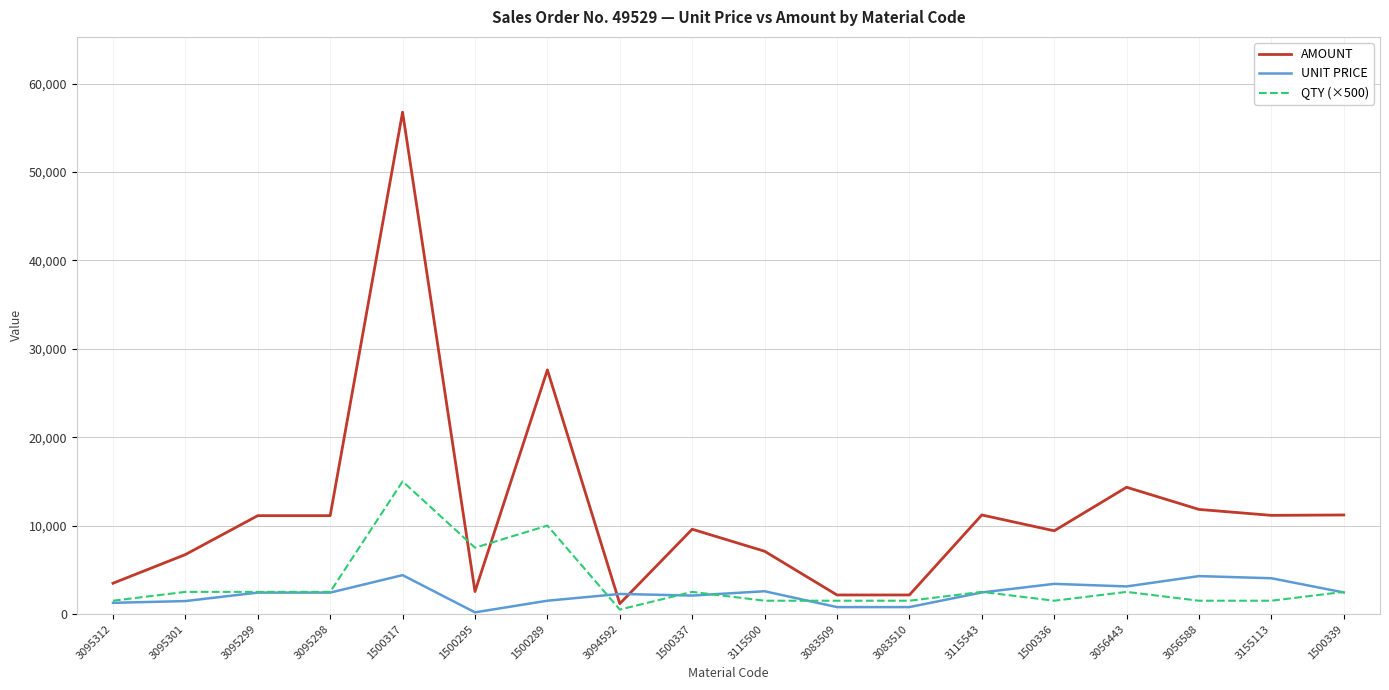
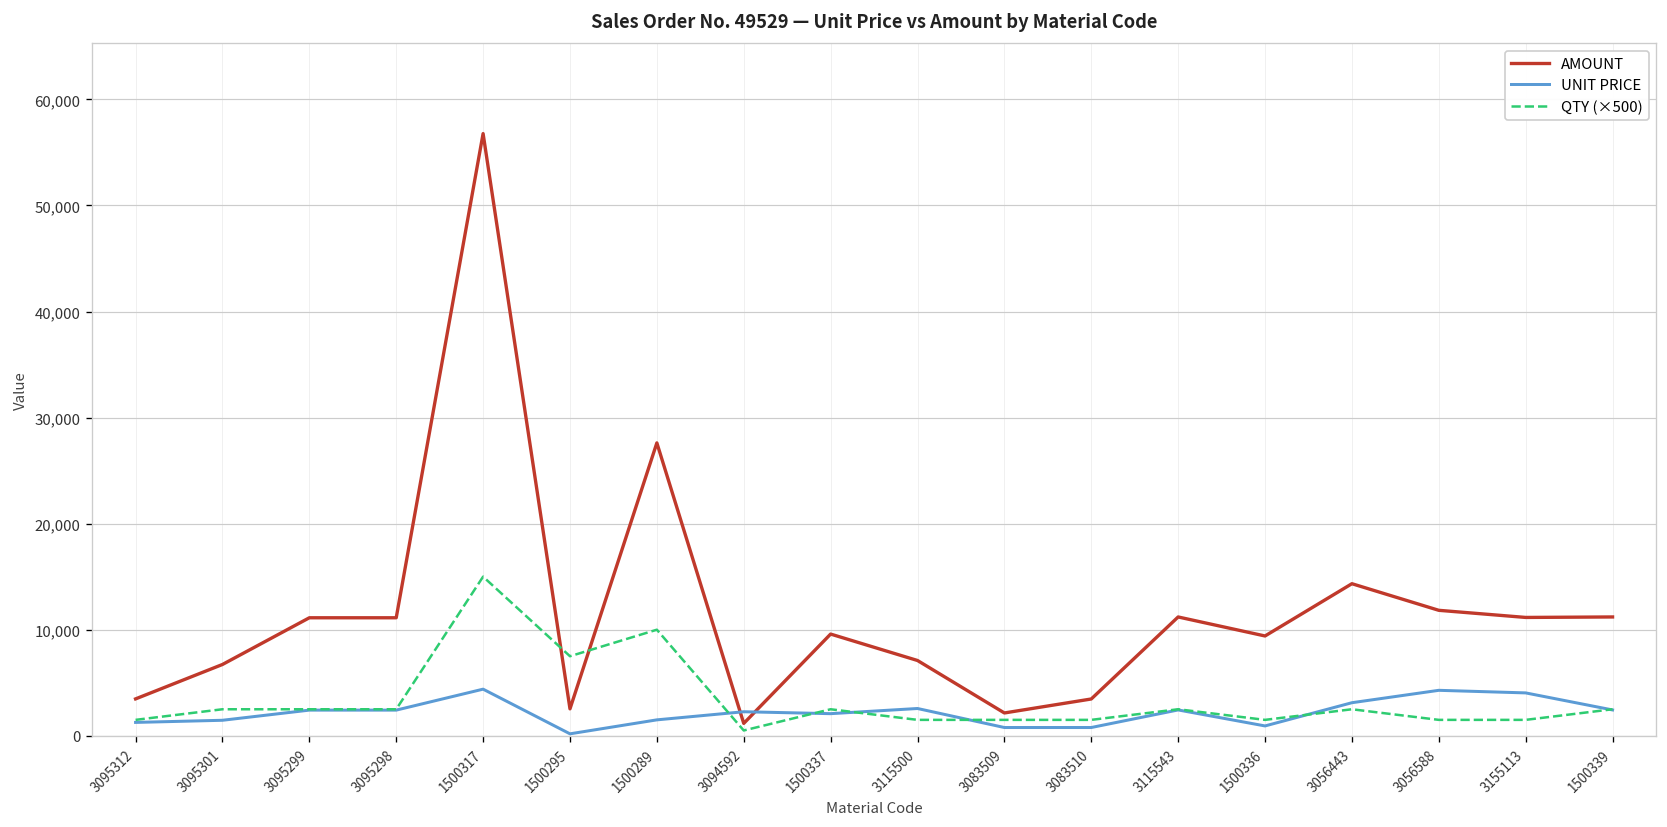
  {
    "AMOUNT": {
      "3095312": "3,000",
      "3095301": "7,000",
      "3095299": "11,000",
      "3095298": "11,000",
      "1500317": "57,000",
      "1500295": "3,000",
      "1500289": "28,000",
      "3094592": "1,000",
      "1500337": "10,000",
      "3115500": "7,000",
      "3083509": "2,000",
-     "3083510": "2,000",
+     "3083510": "3,000",
      "3115543": "11,000",
      "1500336": "9,000",
      "3056443": "14,000",
      "3056588": "12,000",
      "3155113": "11,000",
      "1500339": "11,000"
    },
    "UNIT PRICE": {
      "3095301": "1,000",
      "1500317": "4,000",
      "1500295": "0",
      "1500289": "2,000",
      "3094592": "2,000",
      "1500337": "2,000",
      "3115500": "3,000",
      "3083509": "1,000",
      "3083510": "1,000",
-     "1500336": "3,000",
+     "1500336": "1,000",
      "3056443": "3,000",
      "3056588": "4,000",
      "3155113": "4,000"
    },
    "QTY (×500)": {
      "3095301": "3,000",
      "1500317": "15,000",
      "1500295": "8,000",
      "1500289": "10,000",
      "3094592": "1,000",
      "1500337": "3,000",
      "3115500": "2,000",
      "3083509": "2,000",
      "3083510": "2,000",
      "1500336": "2,000",
      "3056443": "3,000",
      "3056588": "2,000",
      "3155113": "2,000"
    }
  }
